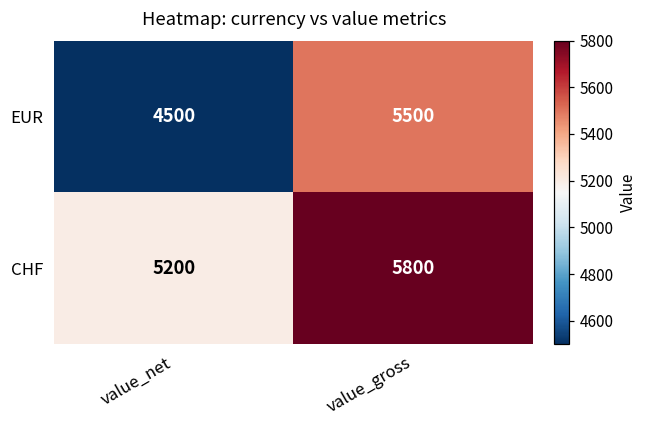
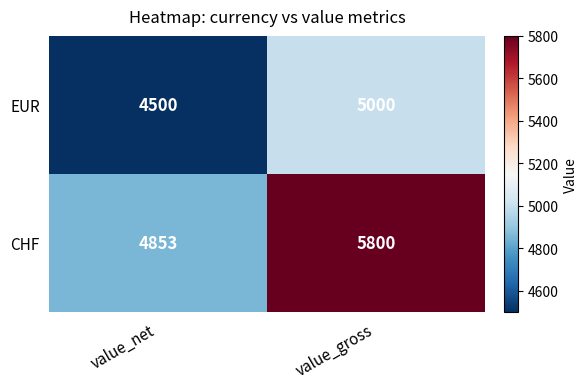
  {
    "EUR": {
      "value_net": 4500,
-     "value_gross": 5500
+     "value_gross": 5000
    },
    "CHF": {
-     "value_net": 5200,
+     "value_net": 4853,
      "value_gross": 5800
    }
  }
